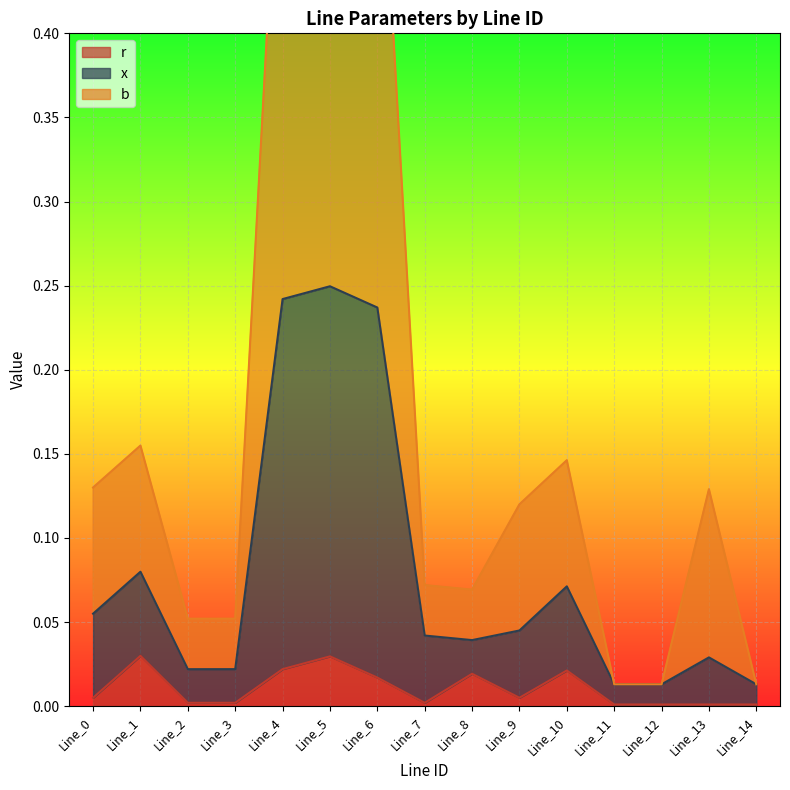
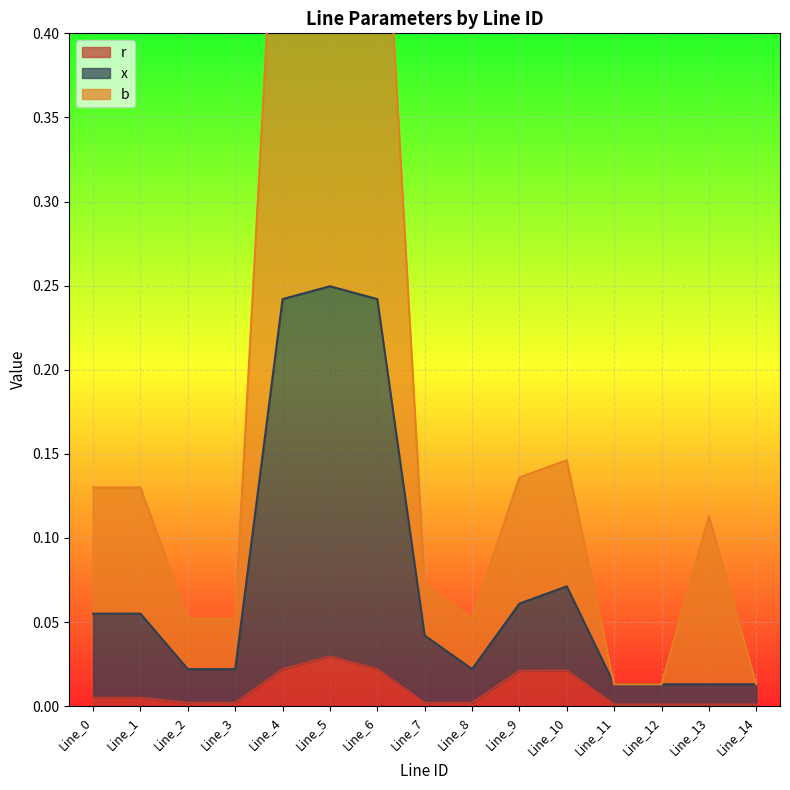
  {
    "r": {
      "Line_0": 0.005,
-     "Line_1": 0.030,
+     "Line_1": 0.005,
      "Line_2": 0.002,
      "Line_3": 0.002,
      "Line_4": 0.022,
      "Line_5": 0.030,
-     "Line_6": 0.017,
+     "Line_6": 0.022,
      "Line_7": 0.002,
-     "Line_8": 0.019,
-     "Line_9": 0.005,
+     "Line_8": 0.002,
+     "Line_9": 0.021,
      "Line_10": 0.021,
      "Line_11": 0.001,
      "Line_12": 0.001,
      "Line_13": 0.001,
      "Line_14": 0.001
    },
    "x": {
      "Line_0": 0.050,
      "Line_1": 0.050,
      "Line_2": 0.020,
      "Line_3": 0.020,
      "Line_4": 0.220,
      "Line_5": 0.220,
      "Line_6": 0.220,
      "Line_7": 0.040,
      "Line_8": 0.020,
      "Line_9": 0.040,
      "Line_10": 0.050,
-     "Line_13": 0.028
+     "Line_13": 0.012
    },
    "b": {
      "Line_0": 0.075,
      "Line_1": 0.075,
      "Line_2": 0.030,
      "Line_3": 0.030,
      "Line_7": 0.030,
      "Line_8": 0.030,
      "Line_9": 0.075,
      "Line_10": 0.075,
      "Line_13": 0.100
    }
  }
